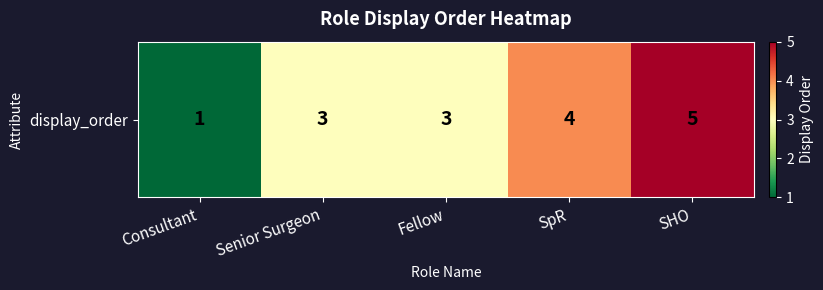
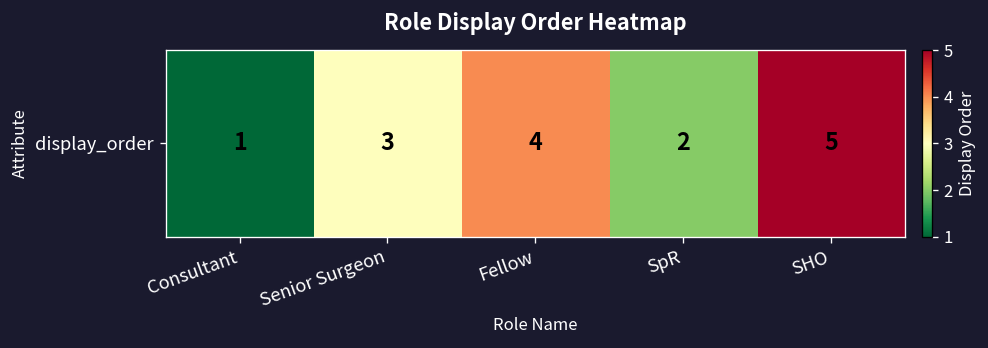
  {
    "display_order": {
      "Consultant": 1,
      "Senior Surgeon": 3,
-     "Fellow": 3,
-     "SpR": 4,
+     "Fellow": 4,
+     "SpR": 2,
      "SHO": 5
    }
  }
